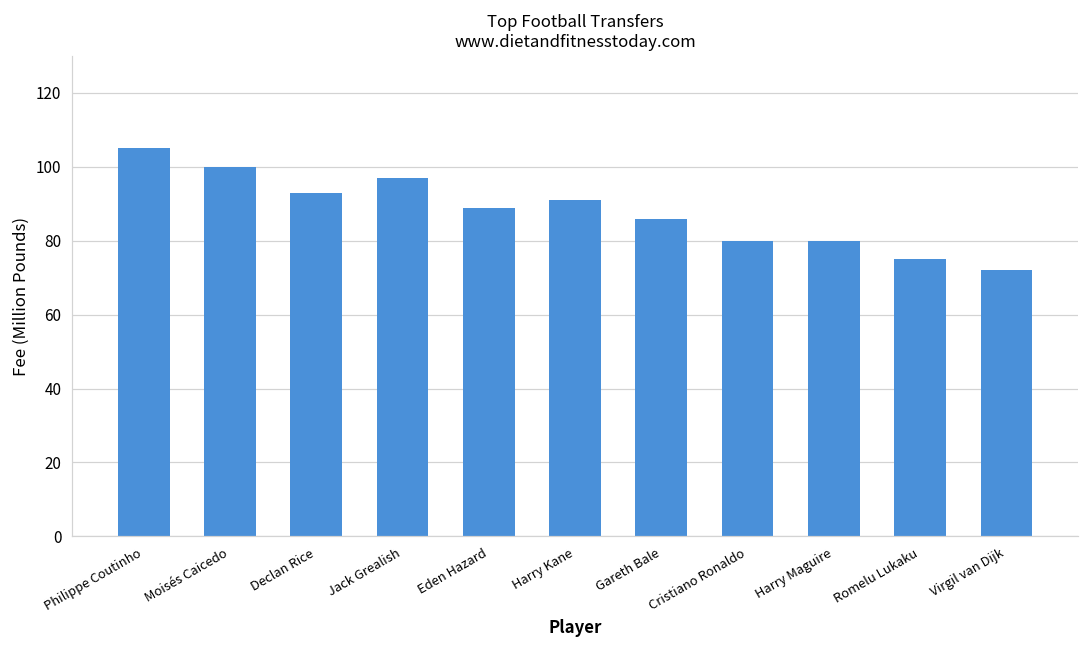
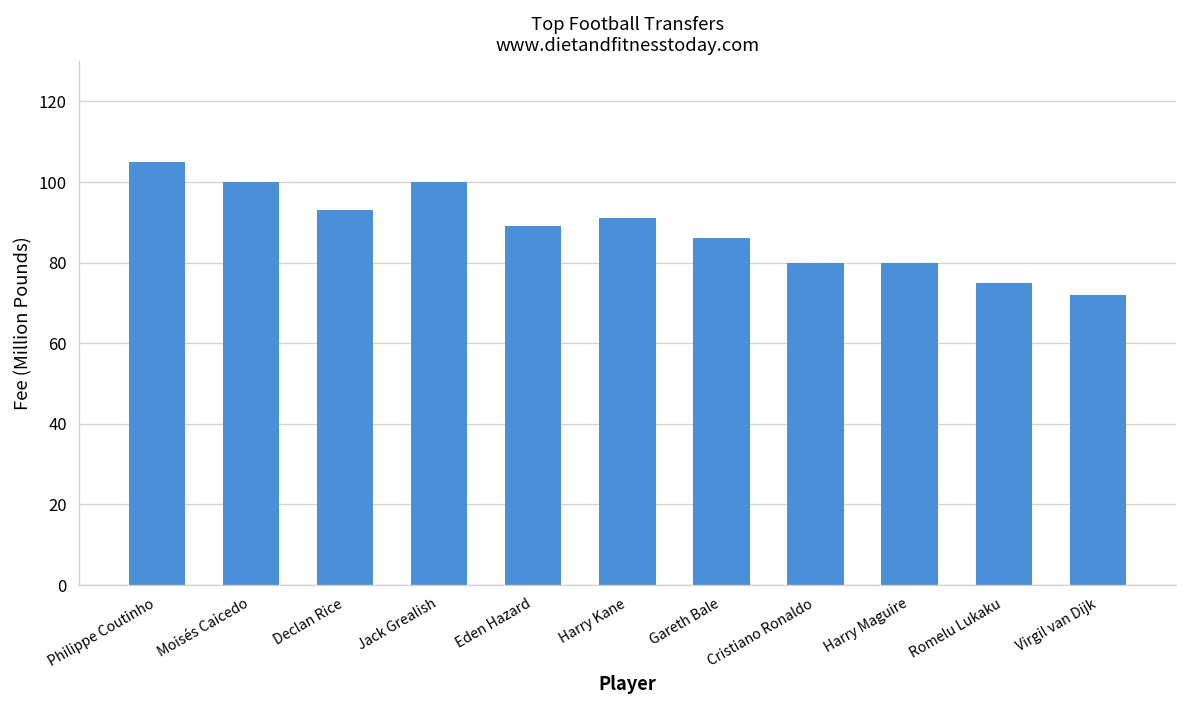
  {
    "Philippe Coutinho": 105,
    "Moisés Caicedo": 100,
    "Declan Rice": 93,
-   "Jack Grealish": 97,
+   "Jack Grealish": 100,
    "Eden Hazard": 89,
    "Harry Kane": 91,
    "Gareth Bale": 86,
    "Cristiano Ronaldo": 80,
    "Harry Maguire": 80,
    "Romelu Lukaku": 75,
    "Virgil van Dijk": 72
  }
